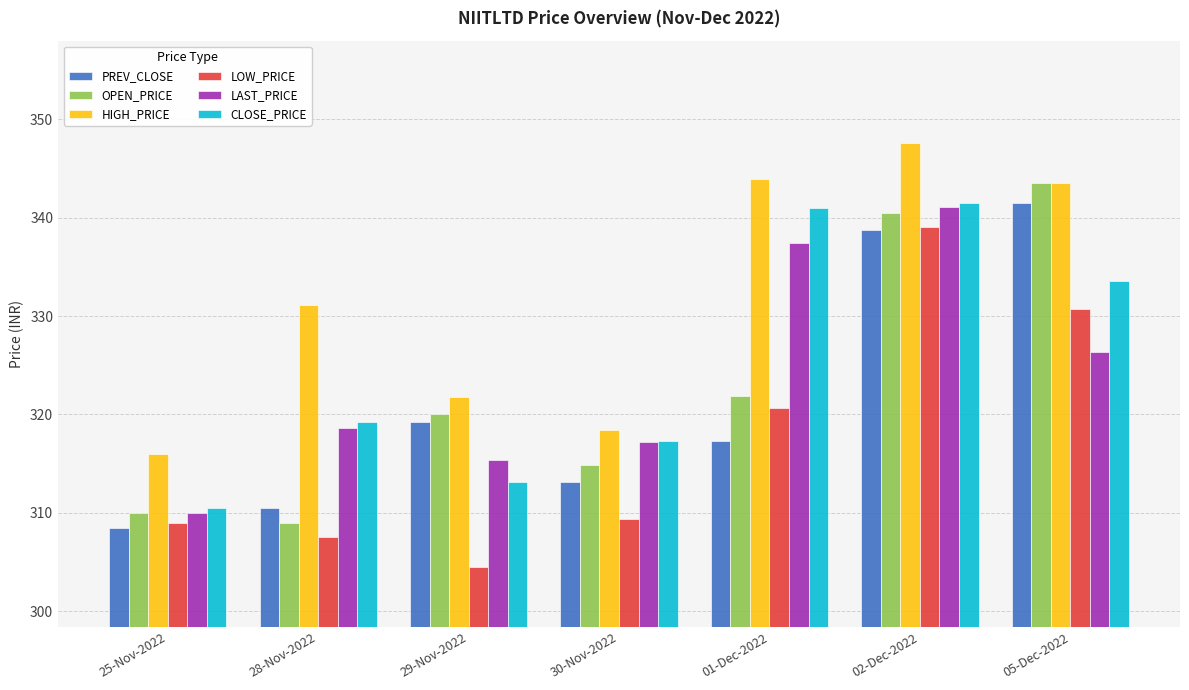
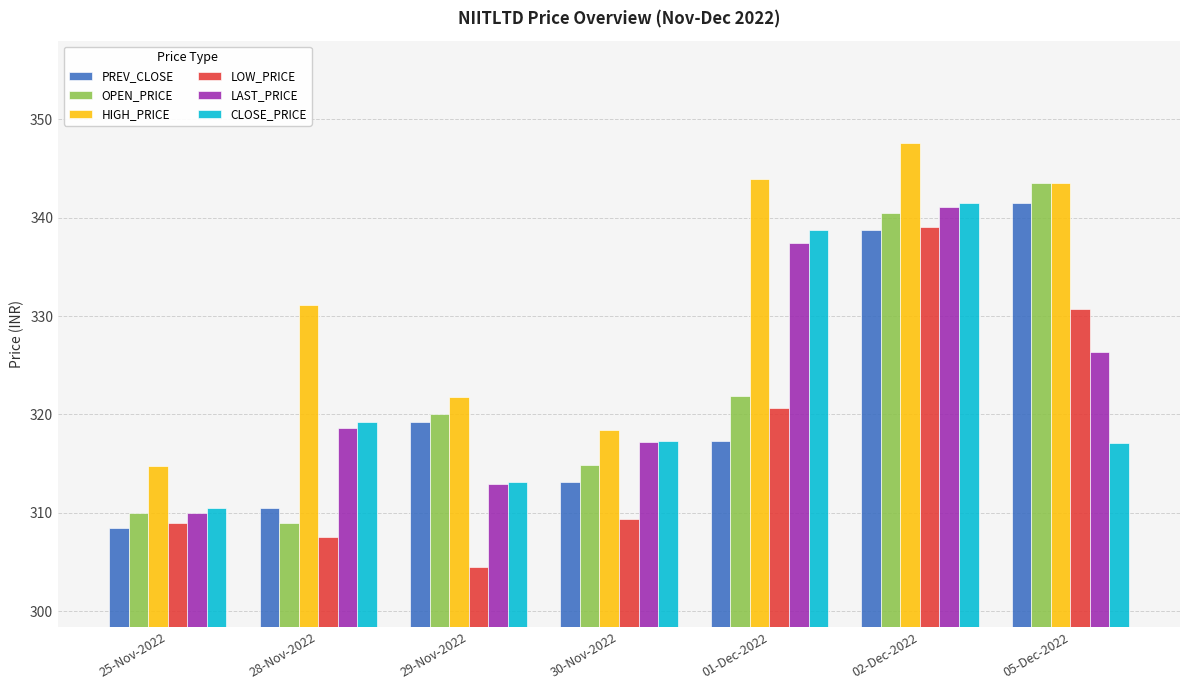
  {
    "PREV_CLOSE": {
      "25-Nov-2022": 308,
      "28-Nov-2022": 310,
      "29-Nov-2022": 319,
      "30-Nov-2022": 313,
      "01-Dec-2022": 317,
      "02-Dec-2022": 339,
      "05-Dec-2022": 341
    },
    "OPEN_PRICE": {
      "25-Nov-2022": 310,
      "28-Nov-2022": 309,
      "29-Nov-2022": 320,
      "30-Nov-2022": 315,
      "01-Dec-2022": 322,
      "02-Dec-2022": 341,
      "05-Dec-2022": 344
    },
    "HIGH_PRICE": {
-     "25-Nov-2022": 316,
+     "25-Nov-2022": 315,
      "28-Nov-2022": 331,
      "29-Nov-2022": 322,
      "30-Nov-2022": 318,
      "01-Dec-2022": 344,
      "02-Dec-2022": 348,
      "05-Dec-2022": 344
    },
    "LOW_PRICE": {
      "25-Nov-2022": 309,
      "28-Nov-2022": 308,
      "29-Nov-2022": 305,
      "30-Nov-2022": 309,
      "01-Dec-2022": 321,
      "02-Dec-2022": 339,
      "05-Dec-2022": 331
    },
    "LAST_PRICE": {
      "25-Nov-2022": 310,
      "28-Nov-2022": 319,
-     "29-Nov-2022": 315,
+     "29-Nov-2022": 313,
      "30-Nov-2022": 317,
      "01-Dec-2022": 337,
      "02-Dec-2022": 341,
      "05-Dec-2022": 326
    },
    "CLOSE_PRICE": {
      "25-Nov-2022": 310,
      "28-Nov-2022": 319,
      "29-Nov-2022": 313,
      "30-Nov-2022": 317,
-     "01-Dec-2022": 341,
+     "01-Dec-2022": 339,
      "02-Dec-2022": 341,
-     "05-Dec-2022": 334
+     "05-Dec-2022": 317
    }
  }
